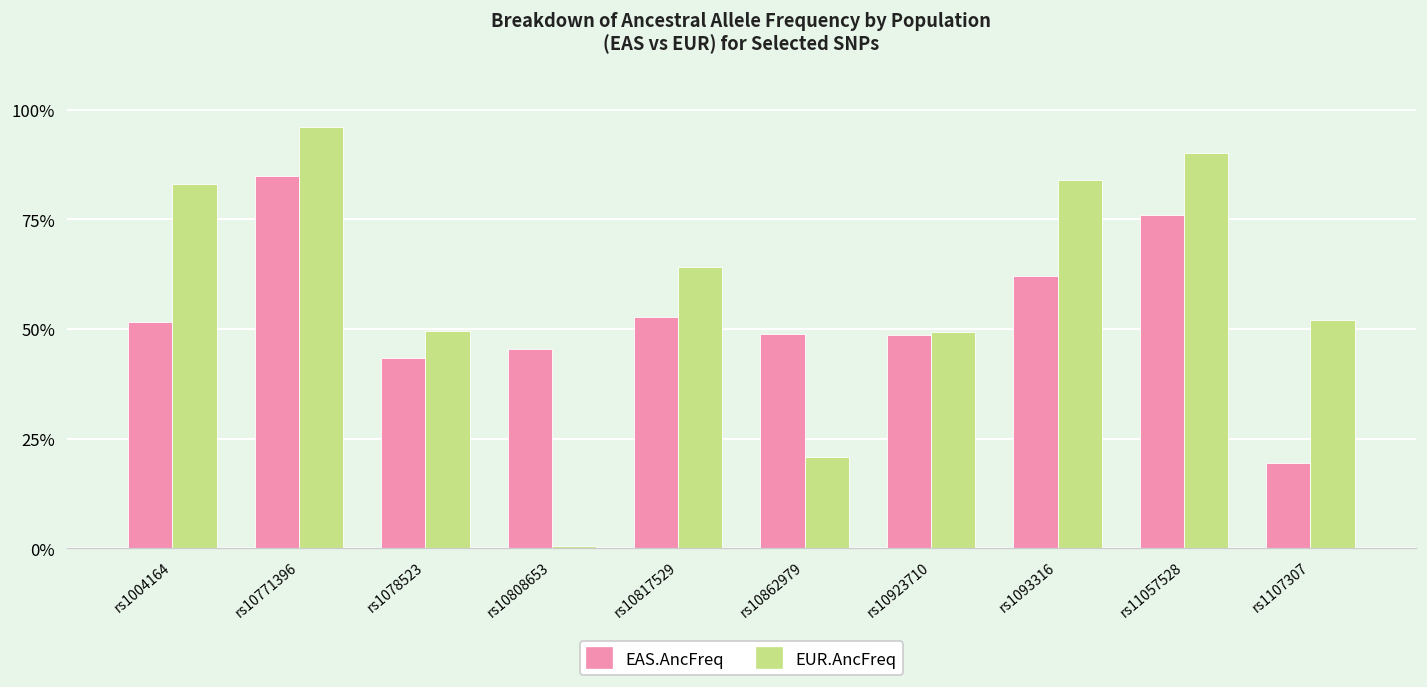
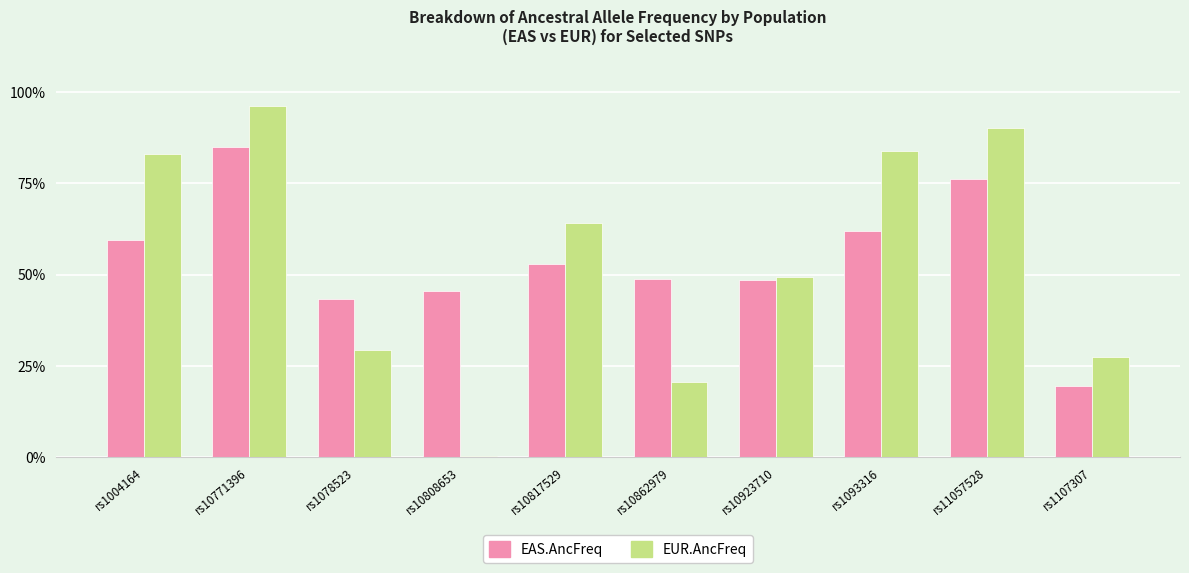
  {
    "EAS.AncFreq": {
-     "rs1004164": "52%",
+     "rs1004164": "60%",
      "rs10771396": "85%",
      "rs1078523": "43%",
      "rs10808653": "46%",
      "rs10817529": "53%",
      "rs10862979": "49%",
      "rs10923710": "49%",
      "rs1093316": "62%",
      "rs11057528": "76%",
      "rs1107307": "19%"
    },
    "EUR.AncFreq": {
      "rs1004164": "83%",
      "rs10771396": "96%",
-     "rs1078523": "50%",
+     "rs1078523": "30%",
      "rs10817529": "64%",
      "rs10862979": "21%",
      "rs10923710": "49%",
      "rs1093316": "84%",
      "rs11057528": "90%",
-     "rs1107307": "52%"
+     "rs1107307": "27%"
    }
  }
